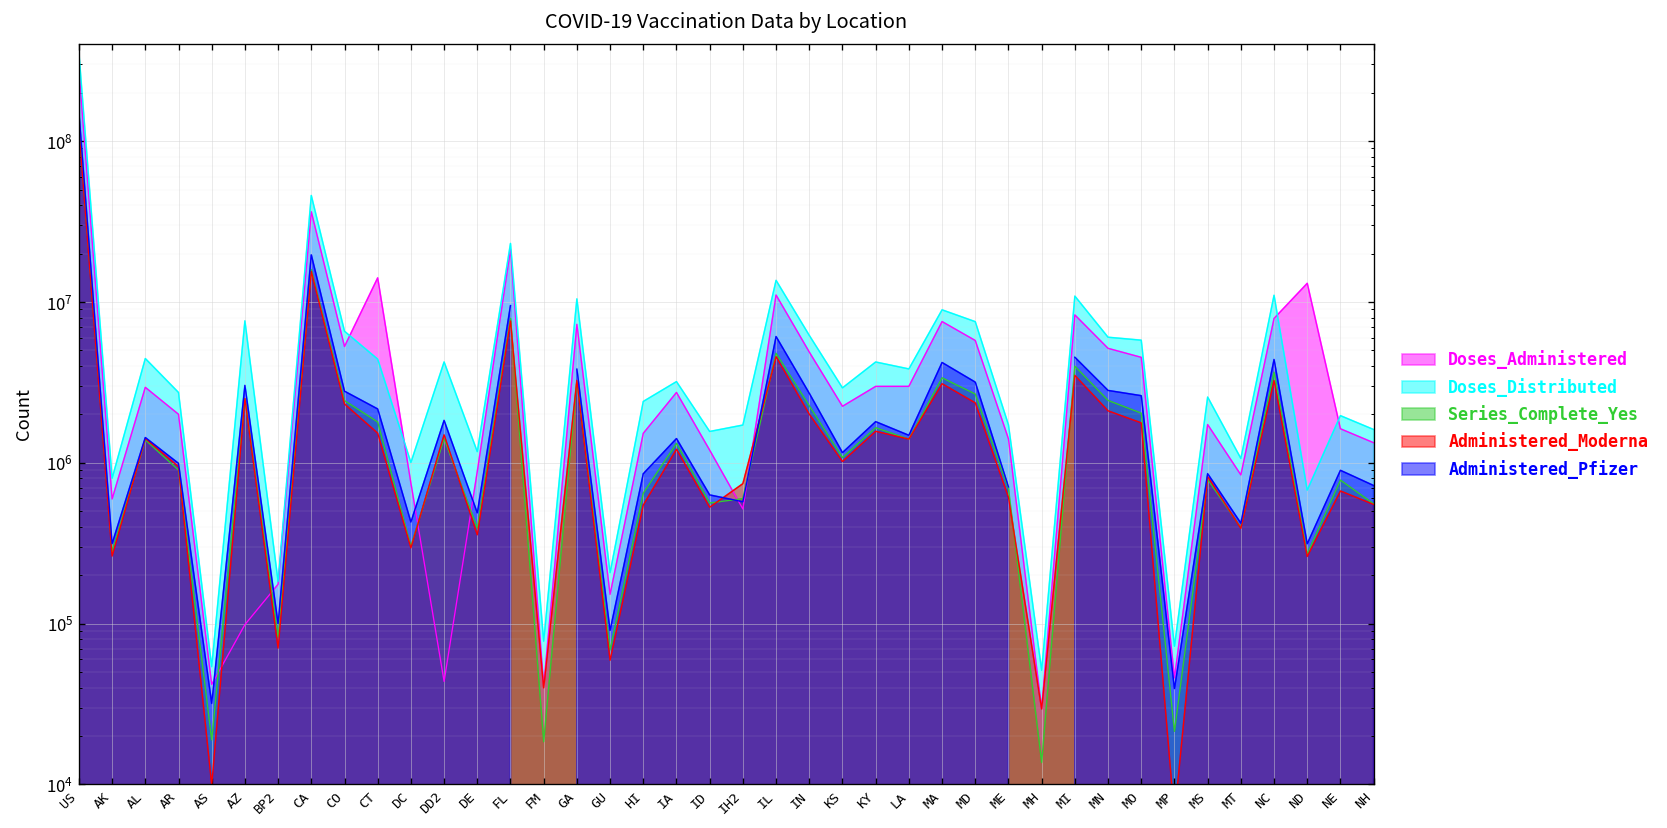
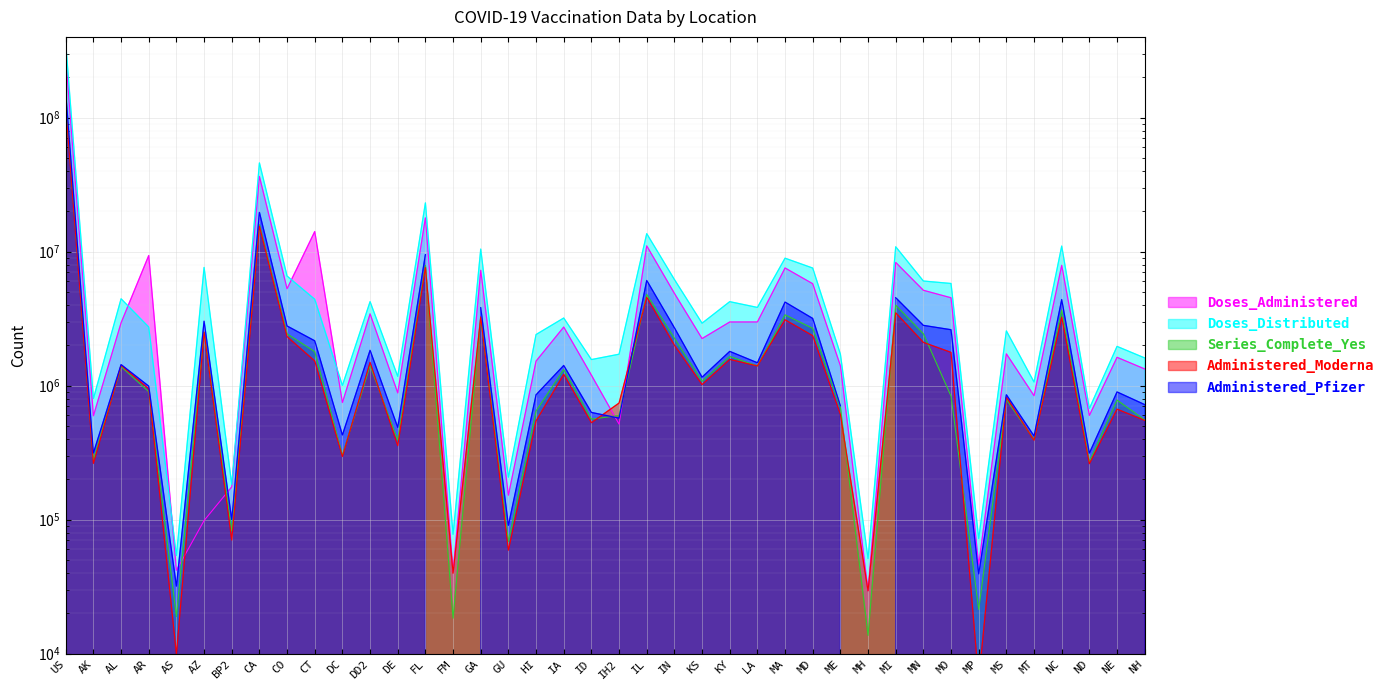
  {
    "Doses_Administered": {
      "US": 280000000,
      "AK": 600000,
      "AL": 2900000,
-     "AR": 2000000,
+     "AR": 9000000,
      "AS": 42000,
      "AZ": 100000,
      "CA": 36000000,
      "CO": 5300000,
      "CT": 14000000,
      "DC": 700000,
-     "DD2": 44000,
+     "DD2": 3400000,
      "DE": 900000,
-     "FL": 21000000,
+     "FL": 18000000,
      "GA": 7000000,
      "GU": 150000,
      "HI": 1500000,
      "IA": 2700000,
      "ID": 1200000,
      "IH2": 520000,
      "IL": 11000000,
      "IN": 4900000,
      "KS": 2200000,
      "KY": 3000000,
      "LA": 3000000,
      "MA": 8000000,
      "MD": 5800000,
      "ME": 1400000,
      "MI": 8000000,
      "MN": 5100000,
      "MO": 4500000,
      "MP": 46000,
      "MS": 1700000,
      "MT": 800000,
      "NC": 8000000,
-     "ND": 13000000,
+     "ND": 600000,
      "NE": 1600000,
      "NH": 1300000
    },
    "Doses_Distributed": {
      "US": 350000000,
      "AK": 800000,
      "AL": 4400000,
      "AR": 2700000,
      "AS": 54000,
      "AZ": 8000000,
      "CA": 46000000,
      "CO": 7000000,
      "CT": 4400000,
      "DC": 1000000,
      "DD2": 4200000,
      "DE": 1200000,
      "FL": 23000000,
      "FM": 80000,
      "GA": 10000000,
      "GU": 210000,
      "HI": 2400000,
      "IA": 3200000,
      "ID": 1600000,
      "IH2": 1700000,
      "IL": 14000000,
      "IN": 6000000,
      "KS": 2900000,
      "KY": 4200000,
      "LA": 3800000,
      "MA": 9000000,
      "MD": 8000000,
      "ME": 1700000,
      "MH": 51000,
      "MI": 11000000,
      "MN": 6000000,
      "MO": 5800000,
      "MP": 70000,
      "MS": 2600000,
      "MT": 1100000,
      "NC": 11000000,
      "ND": 700000,
      "NE": 2000000,
      "NH": 1600000
    },
    "Series_Complete_Yes": {
      "US": 130000000,
      "AK": 280000,
      "AR": 900000,
      "AS": 19000,
      "BP2": 80000,
      "CO": 2400000,
      "CT": 1800000,
      "DD2": 1400000,
      "DE": 390000,
      "FM": 18000,
      "GU": 70000,
      "HI": 600000,
      "IA": 1300000,
      "ID": 560000,
      "IL": 4800000,
      "IN": 2300000,
      "KS": 1100000,
      "KY": 1700000,
      "MA": 3400000,
      "MD": 2700000,
      "MH": 14000,
      "MI": 4000000,
      "MN": 2400000,
-     "MO": 2000000,
+     "MO": 800000,
      "MP": 21000,
      "NC": 3700000,
      "NE": 800000
    },
    "Administered_Moderna": {
      "US": 120000000,
      "AK": 260000,
      "AR": 900000,
      "AS": 10000,
      "BP2": 70000,
      "CO": 2300000,
      "CT": 1500000,
      "DD2": 1500000,
      "DE": 360000,
      "GU": 60000,
      "HI": 550000,
      "IA": 1200000,
      "ID": 530000,
      "IH2": 700000,
      "IL": 4600000,
      "IN": 2000000,
      "KS": 1000000,
      "KY": 1600000,
      "MA": 3100000,
      "MD": 2400000,
      "ME": 600000,
      "MI": 3500000,
      "MN": 2100000,
      "MO": 1800000,
      "NC": 3200000,
      "NE": 700000
    }
  }
